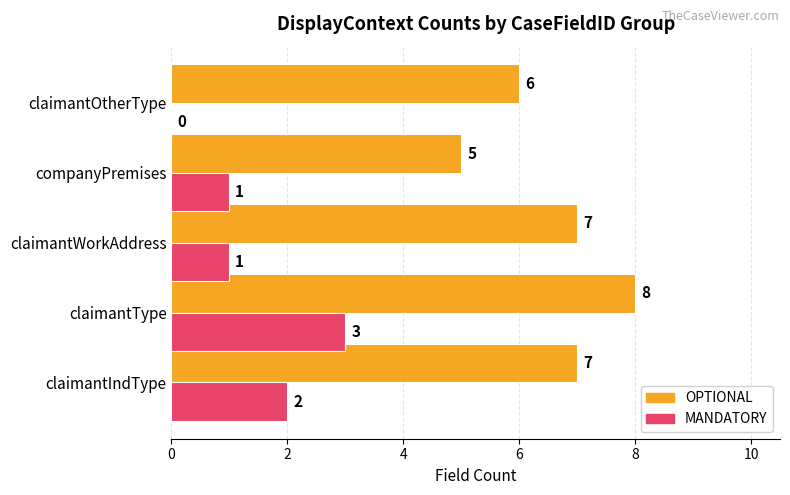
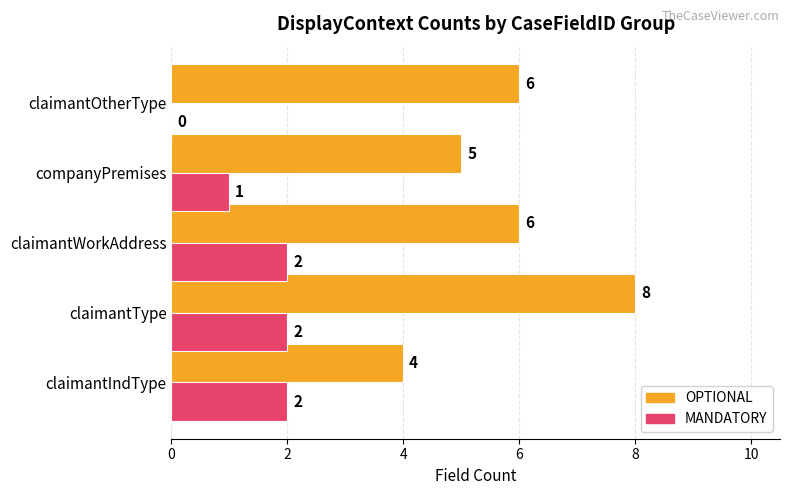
  {
    "OPTIONAL": {
      "claimantOtherType": 6,
      "companyPremises": 5,
-     "claimantWorkAddress": 7,
+     "claimantWorkAddress": 6,
      "claimantType": 8,
-     "claimantIndType": 7
+     "claimantIndType": 4
    },
    "MANDATORY": {
      "claimantOtherType": 0,
      "companyPremises": 1,
-     "claimantWorkAddress": 1,
-     "claimantType": 3,
+     "claimantWorkAddress": 2,
+     "claimantType": 2,
      "claimantIndType": 2
    }
  }
